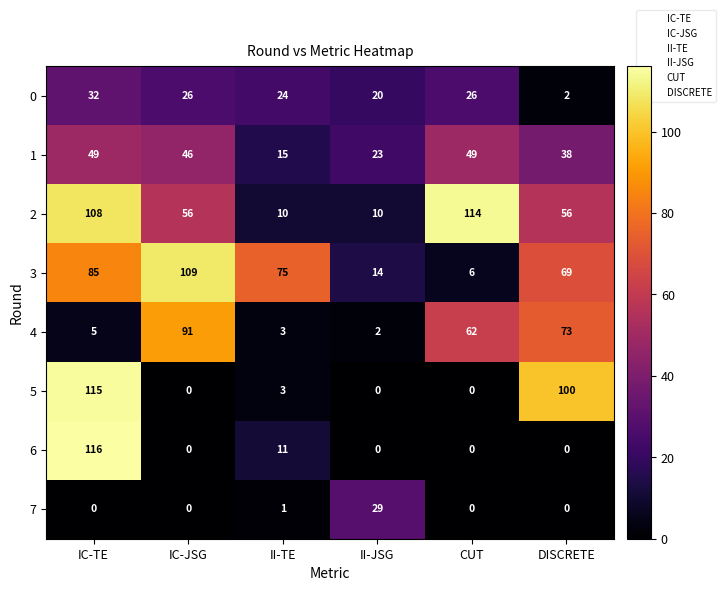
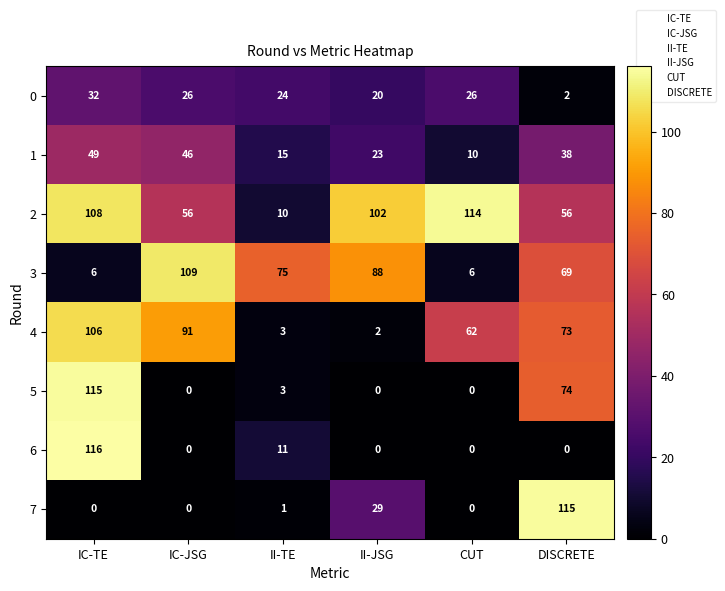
  {
    "0": {
      "IC-TE": 32,
      "IC-JSG": 26,
      "II-TE": 24,
      "II-JSG": 20,
      "CUT": 26,
      "DISCRETE": 2
    },
    "1": {
      "IC-TE": 49,
      "IC-JSG": 46,
      "II-TE": 15,
      "II-JSG": 23,
-     "CUT": 49,
+     "CUT": 10,
      "DISCRETE": 38
    },
    "2": {
      "IC-TE": 108,
      "IC-JSG": 56,
      "II-TE": 10,
-     "II-JSG": 10,
+     "II-JSG": 102,
      "CUT": 114,
      "DISCRETE": 56
    },
    "3": {
-     "IC-TE": 85,
+     "IC-TE": 6,
      "IC-JSG": 109,
      "II-TE": 75,
-     "II-JSG": 14,
+     "II-JSG": 88,
      "CUT": 6,
      "DISCRETE": 69
    },
    "4": {
-     "IC-TE": 5,
+     "IC-TE": 106,
      "IC-JSG": 91,
      "II-TE": 3,
      "II-JSG": 2,
      "CUT": 62,
      "DISCRETE": 73
    },
    "5": {
      "IC-TE": 115,
      "IC-JSG": 0,
      "II-TE": 3,
      "II-JSG": 0,
      "CUT": 0,
-     "DISCRETE": 100
+     "DISCRETE": 74
    },
    "6": {
      "IC-TE": 116,
      "IC-JSG": 0,
      "II-TE": 11,
      "II-JSG": 0,
      "CUT": 0,
      "DISCRETE": 0
    },
    "7": {
      "IC-TE": 0,
      "IC-JSG": 0,
      "II-TE": 1,
      "II-JSG": 29,
      "CUT": 0,
-     "DISCRETE": 0
+     "DISCRETE": 115
    }
  }
